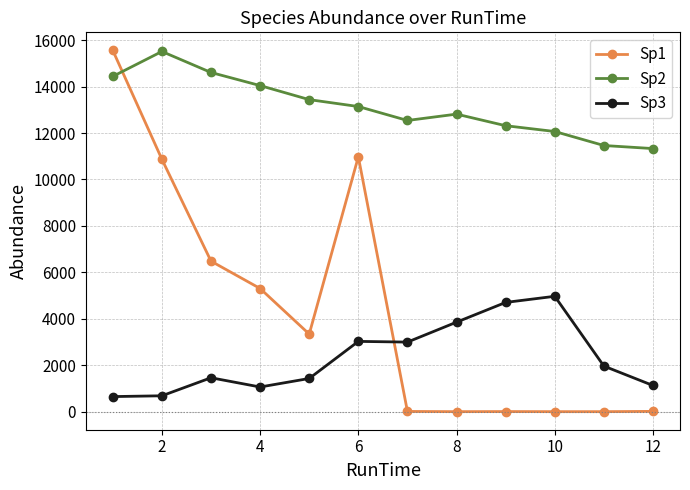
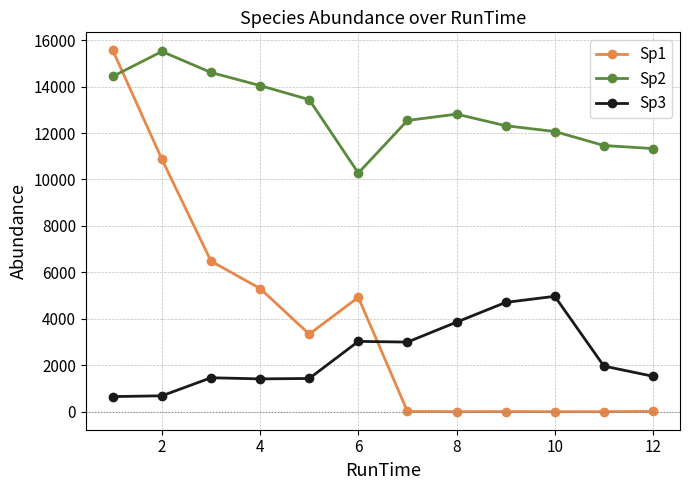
  {
    "Sp1": {
      "2": 10900,
      "4": 5300,
-     "6": 11000,
+     "6": 4900,
      "8": 0,
      "10": 0,
      "12": 0
    },
    "Sp2": {
      "2": 15500,
      "4": 14000,
-     "6": 13100,
+     "6": 10300,
      "8": 12800,
      "10": 12100,
      "12": 11300
    },
    "Sp3": {
      "2": 700,
-     "4": 1100,
+     "4": 1400,
      "6": 3000,
      "8": 3900,
      "10": 5000,
-     "12": 1100
+     "12": 1500
    }
  }
